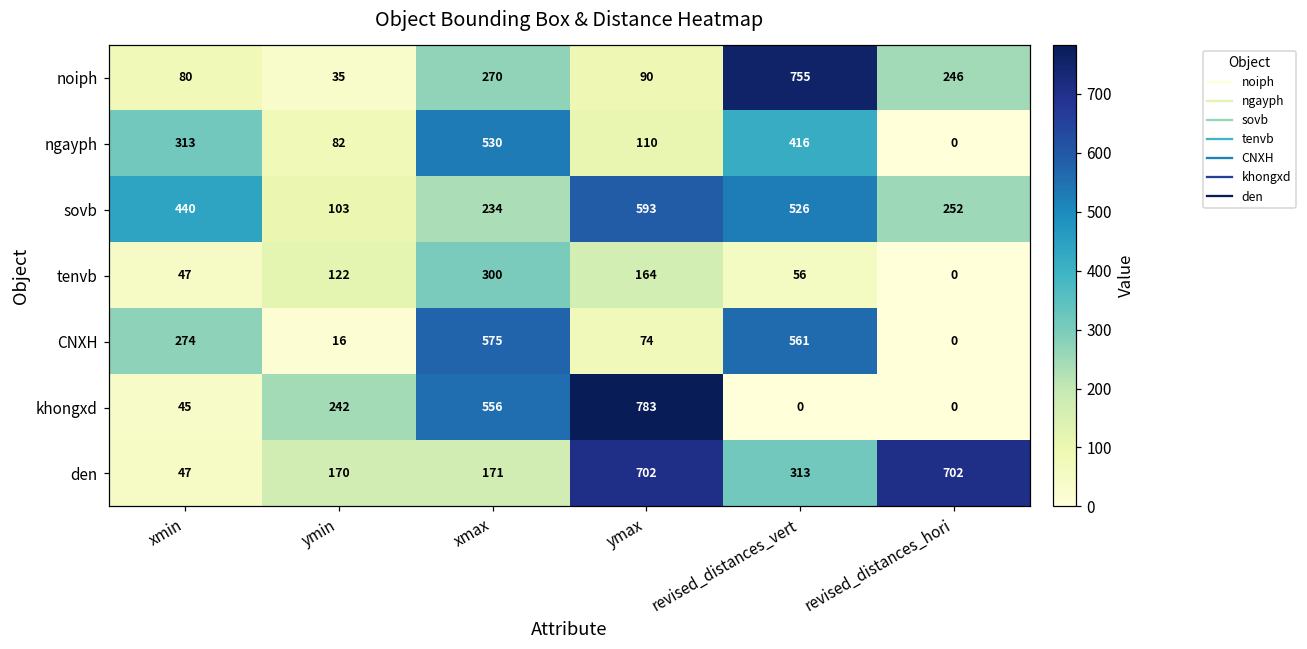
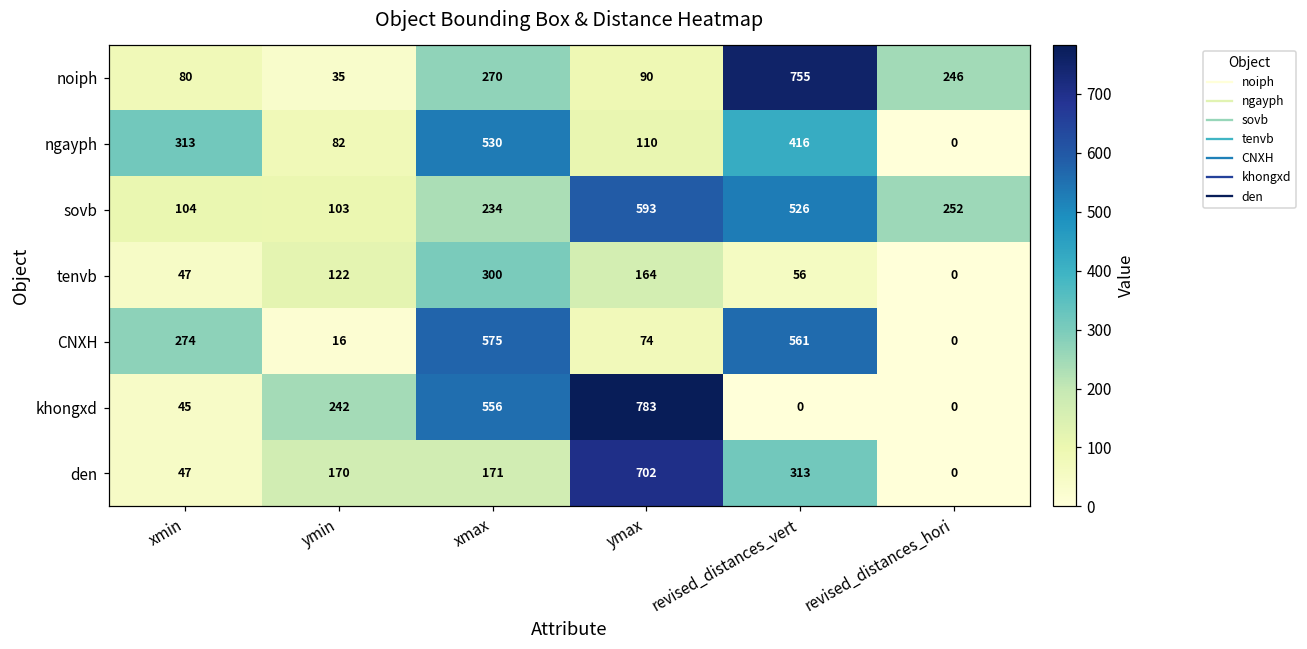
  {
    "noiph": {
      "xmin": 80,
      "ymin": 35,
      "xmax": 270,
      "ymax": 90,
      "revised_distances_vert": 755,
      "revised_distances_hori": 246
    },
    "ngayph": {
      "xmin": 313,
      "ymin": 82,
      "xmax": 530,
      "ymax": 110,
      "revised_distances_vert": 416,
      "revised_distances_hori": 0
    },
    "sovb": {
-     "xmin": 440,
+     "xmin": 104,
      "ymin": 103,
      "xmax": 234,
      "ymax": 593,
      "revised_distances_vert": 526,
      "revised_distances_hori": 252
    },
    "tenvb": {
      "xmin": 47,
      "ymin": 122,
      "xmax": 300,
      "ymax": 164,
      "revised_distances_vert": 56,
      "revised_distances_hori": 0
    },
    "CNXH": {
      "xmin": 274,
      "ymin": 16,
      "xmax": 575,
      "ymax": 74,
      "revised_distances_vert": 561,
      "revised_distances_hori": 0
    },
    "khongxd": {
      "xmin": 45,
      "ymin": 242,
      "xmax": 556,
      "ymax": 783,
      "revised_distances_vert": 0,
      "revised_distances_hori": 0
    },
    "den": {
      "xmin": 47,
      "ymin": 170,
      "xmax": 171,
      "ymax": 702,
      "revised_distances_vert": 313,
-     "revised_distances_hori": 702
+     "revised_distances_hori": 0
    }
  }
